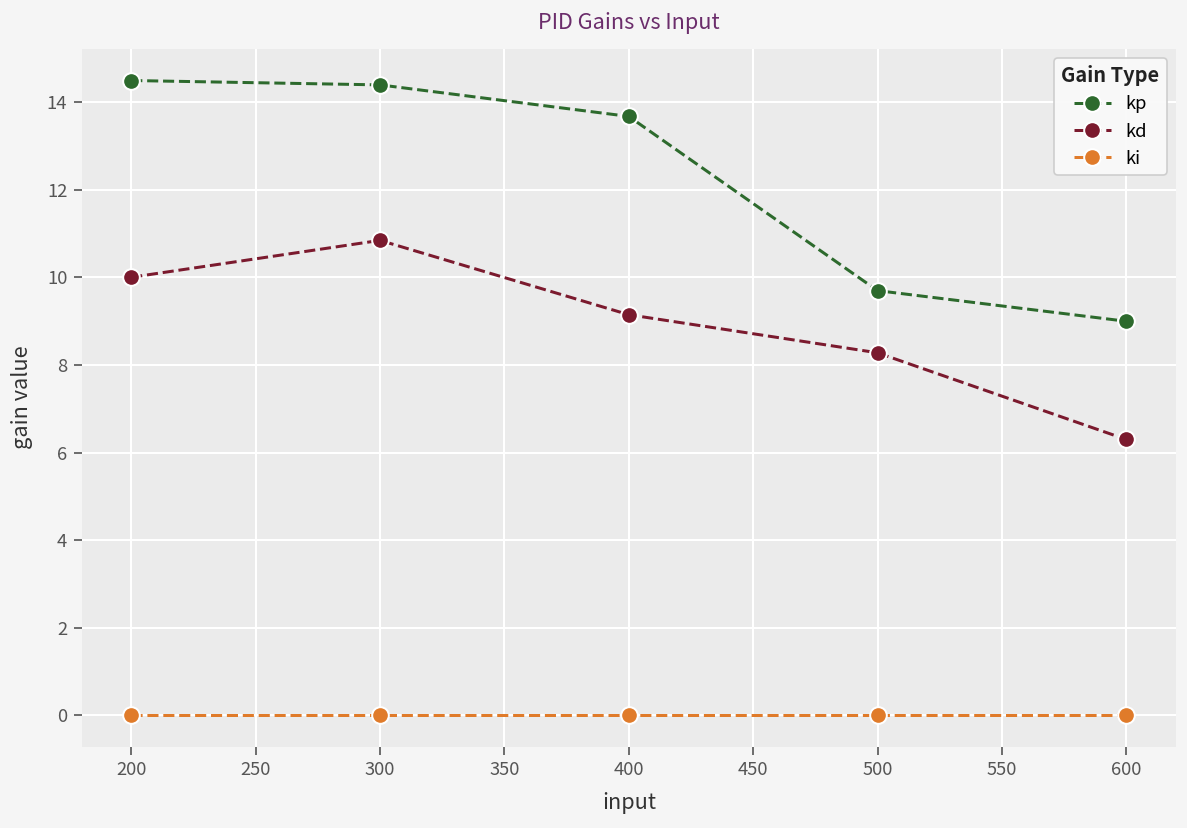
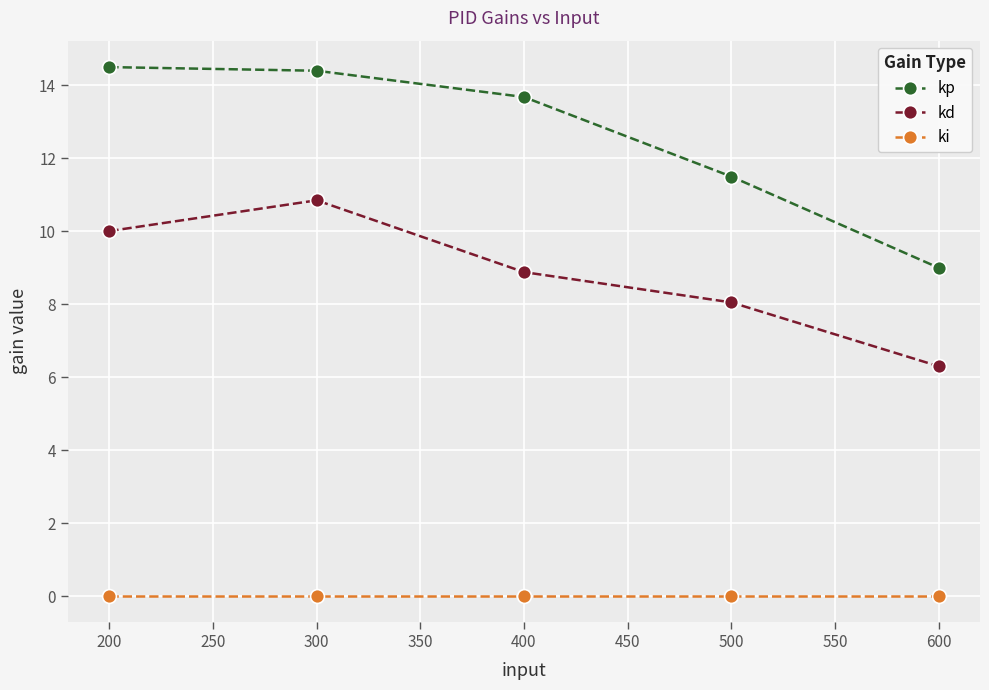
  {
    "kp": {
      "200": 14.5,
      "300": 14.4,
      "400": 13.7,
-     "500": 9.7,
+     "500": 11.5,
      "600": 9.0
    },
    "kd": {
      "200": 10.0,
      "300": 10.8,
-     "400": 9.2,
-     "500": 8.3,
+     "400": 8.9,
+     "500": 8.1,
      "600": 6.3
    },
    "ki": {
      "200": 0.0,
      "300": 0.0,
      "400": 0.0,
      "500": 0.0,
      "600": 0.0
    }
  }
